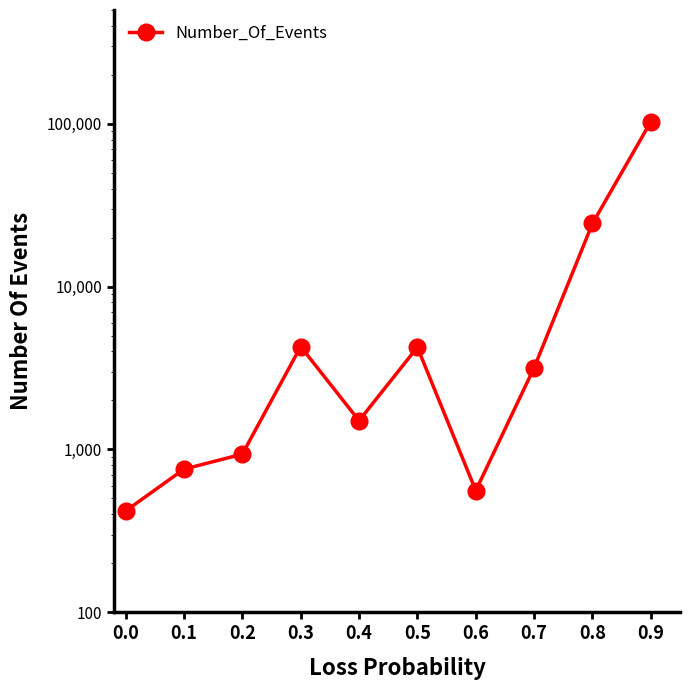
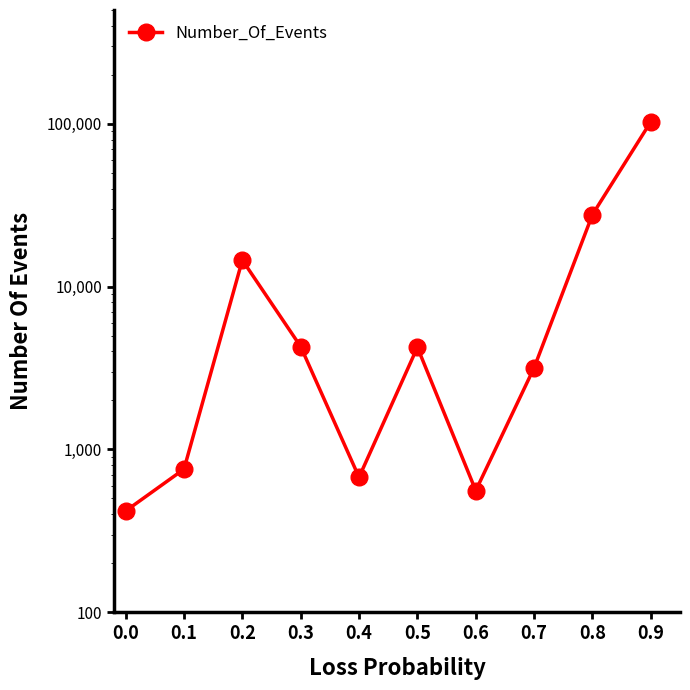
  {
    "0.0": "420",
    "0.1": "800",
-   "0.2": "900",
+   "0.2": "15,000",
    "0.3": "4,300",
-   "0.4": "1,500",
+   "0.4": "680",
    "0.5": "4,200",
    "0.6": "560",
    "0.7": "3,200",
-   "0.8": "24,000",
+   "0.8": "28,000",
    "0.9": "100,000"
  }
